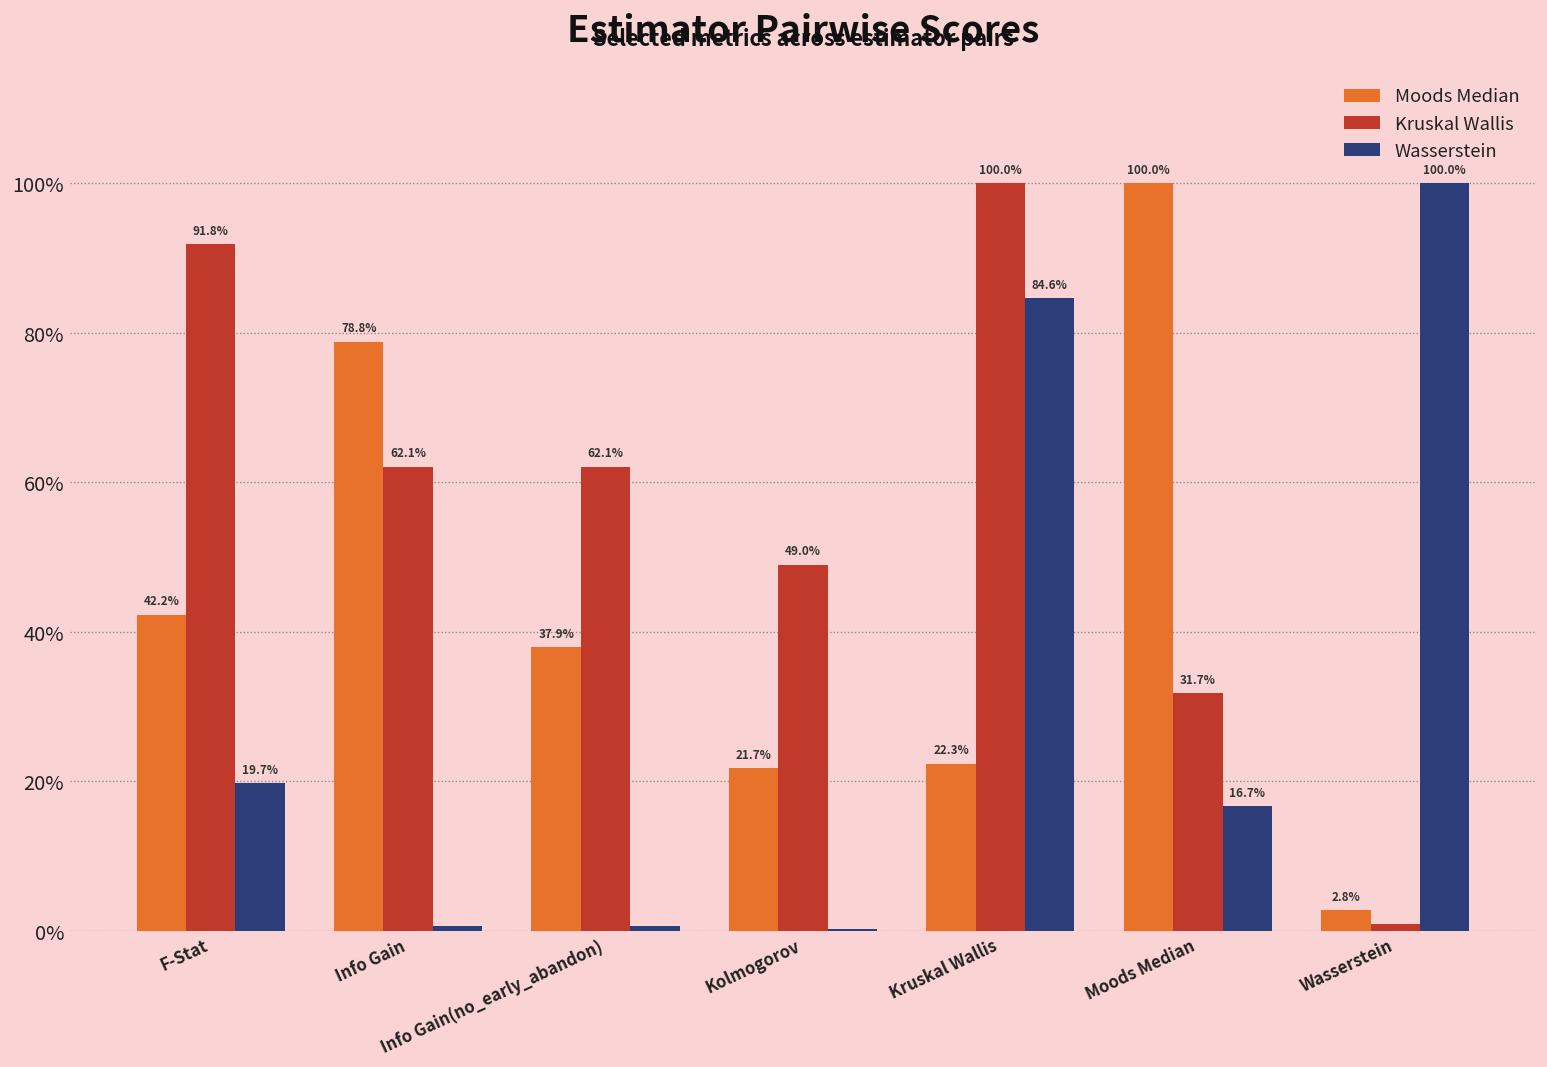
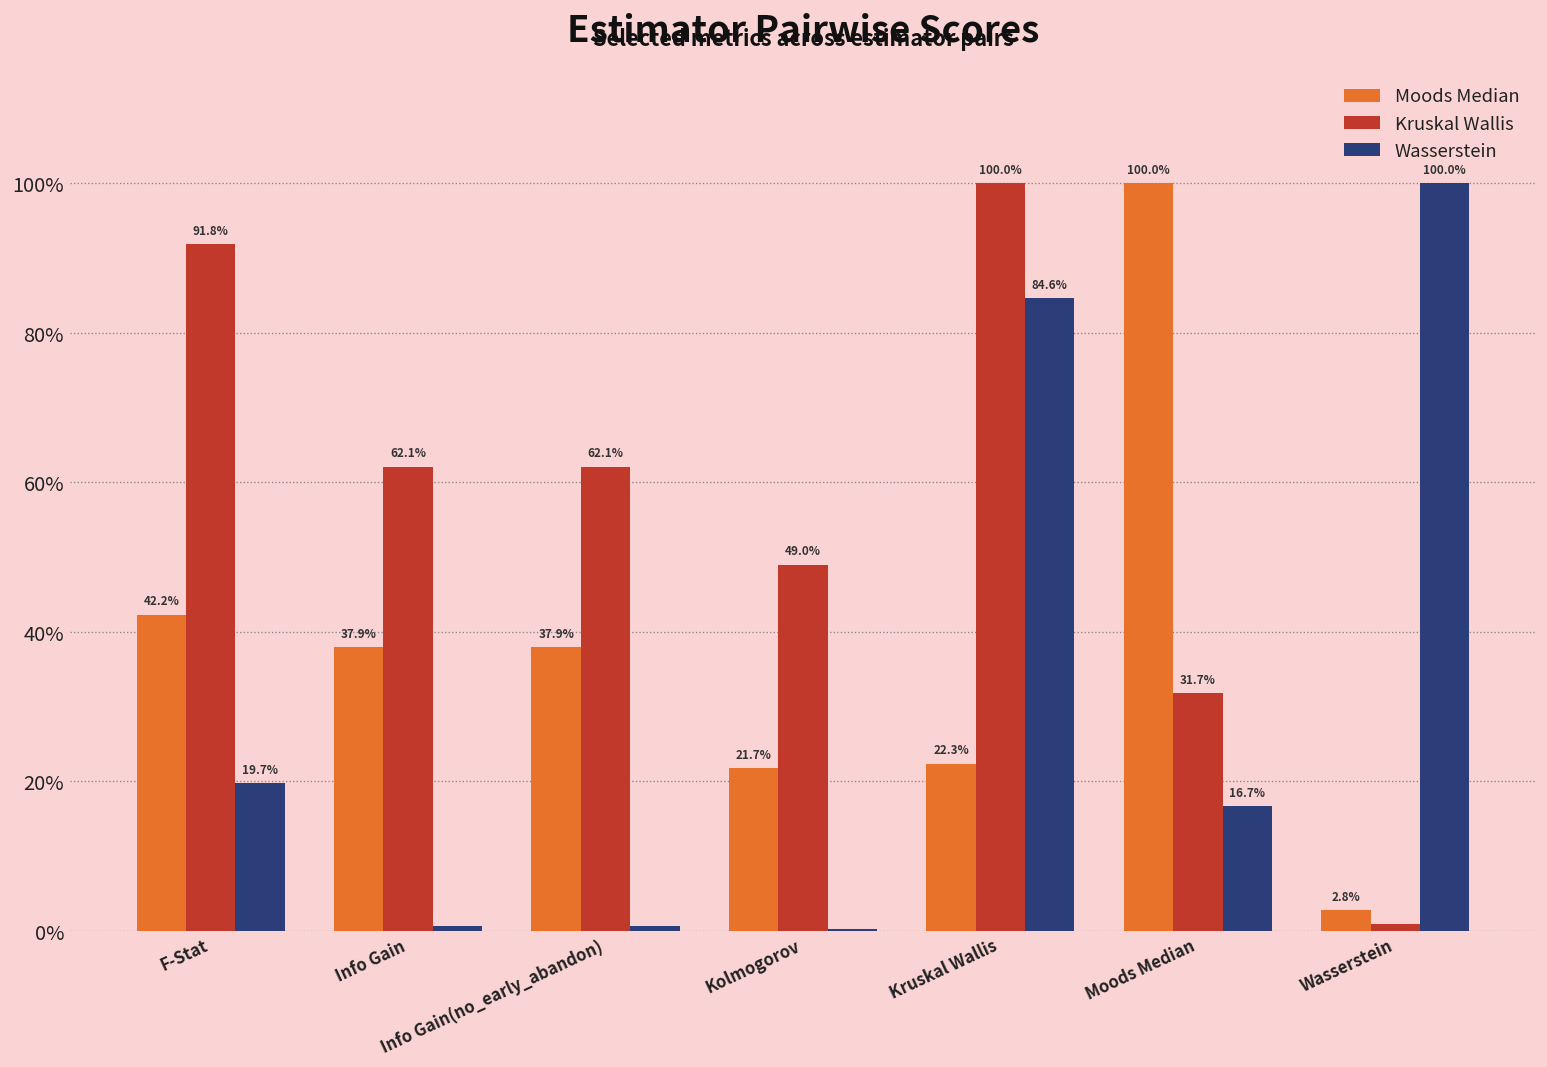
  {
    "Moods Median": {
      "F-Stat": "42.2%",
-     "Info Gain": "78.8%",
+     "Info Gain": "37.9%",
      "Info Gain(no_early_abandon)": "37.9%",
      "Kolmogorov": "21.7%",
      "Kruskal Wallis": "22.3%",
      "Moods Median": "100.0%",
      "Wasserstein": "2.8%"
    },
    "Kruskal Wallis": {
      "F-Stat": "91.8%",
      "Info Gain": "62.1%",
      "Info Gain(no_early_abandon)": "62.1%",
      "Kolmogorov": "49.0%",
      "Kruskal Wallis": "100.0%",
      "Moods Median": "31.7%"
    },
    "Wasserstein": {
      "F-Stat": "19.7%",
      "Kruskal Wallis": "84.6%",
      "Moods Median": "16.7%",
      "Wasserstein": "100.0%"
    }
  }
